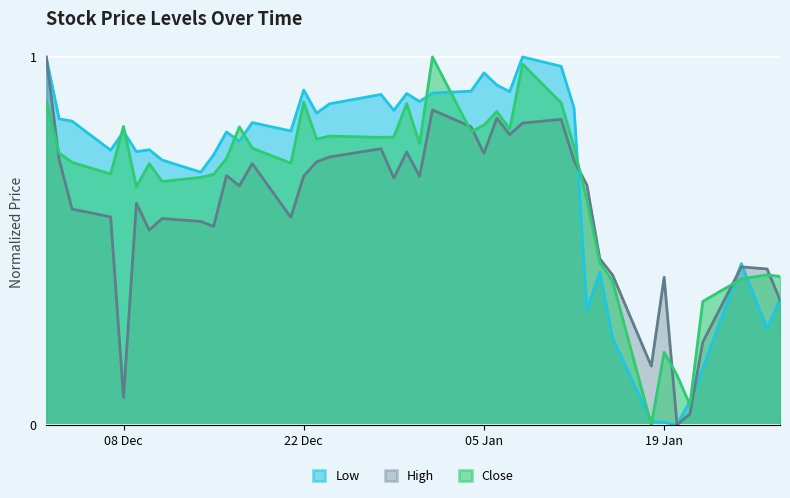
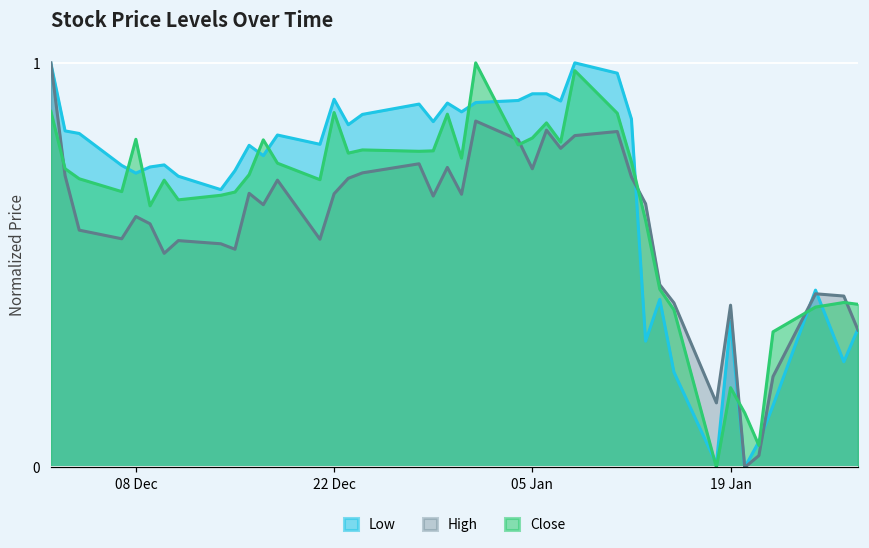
  {
    "Low": {
-     "08 Dec": 0.80,
+     "08 Dec": 0.73,
      "22 Dec": 0.91,
-     "05 Jan": 0.96,
-     "19 Jan": 0.01
+     "05 Jan": 0.92,
+     "19 Jan": 0.36
    },
    "High": {
-     "08 Dec": 0.07,
+     "08 Dec": 0.62,
      "22 Dec": 0.68,
      "05 Jan": 0.74,
      "19 Jan": 0.40
    },
    "Close": {
      "08 Dec": 0.81,
      "22 Dec": 0.88,
      "05 Jan": 0.81,
      "19 Jan": 0.20
    }
  }
